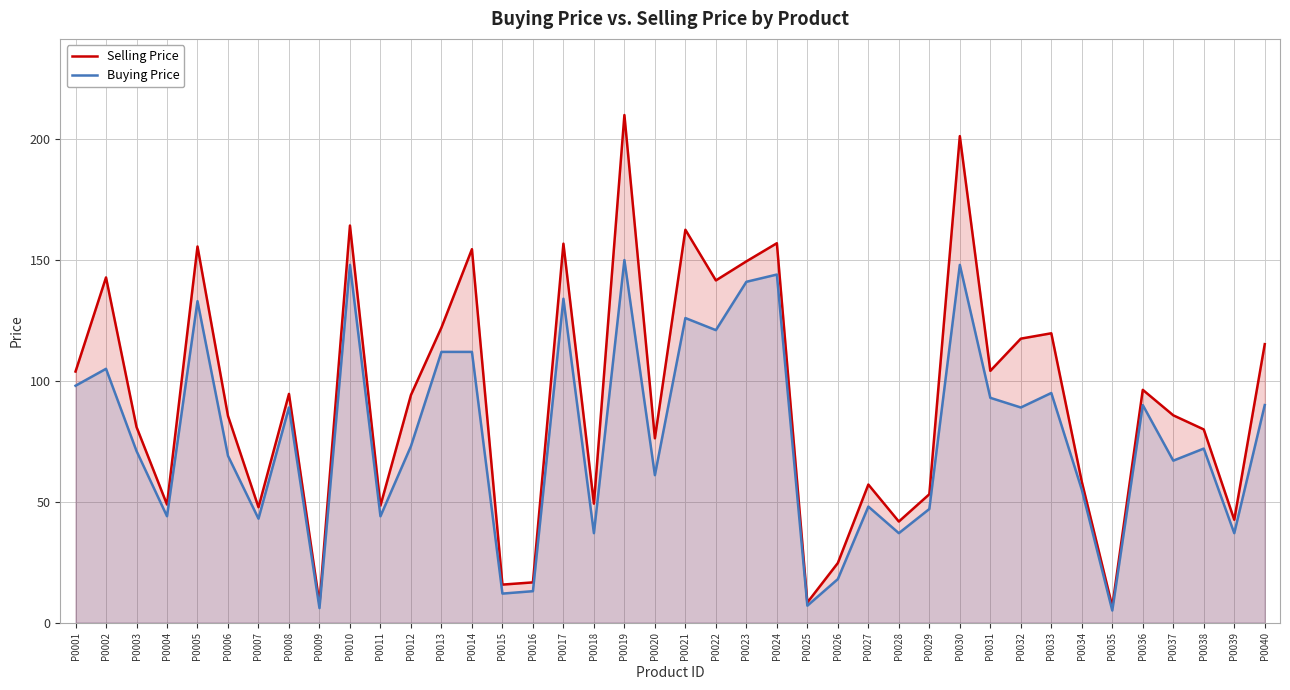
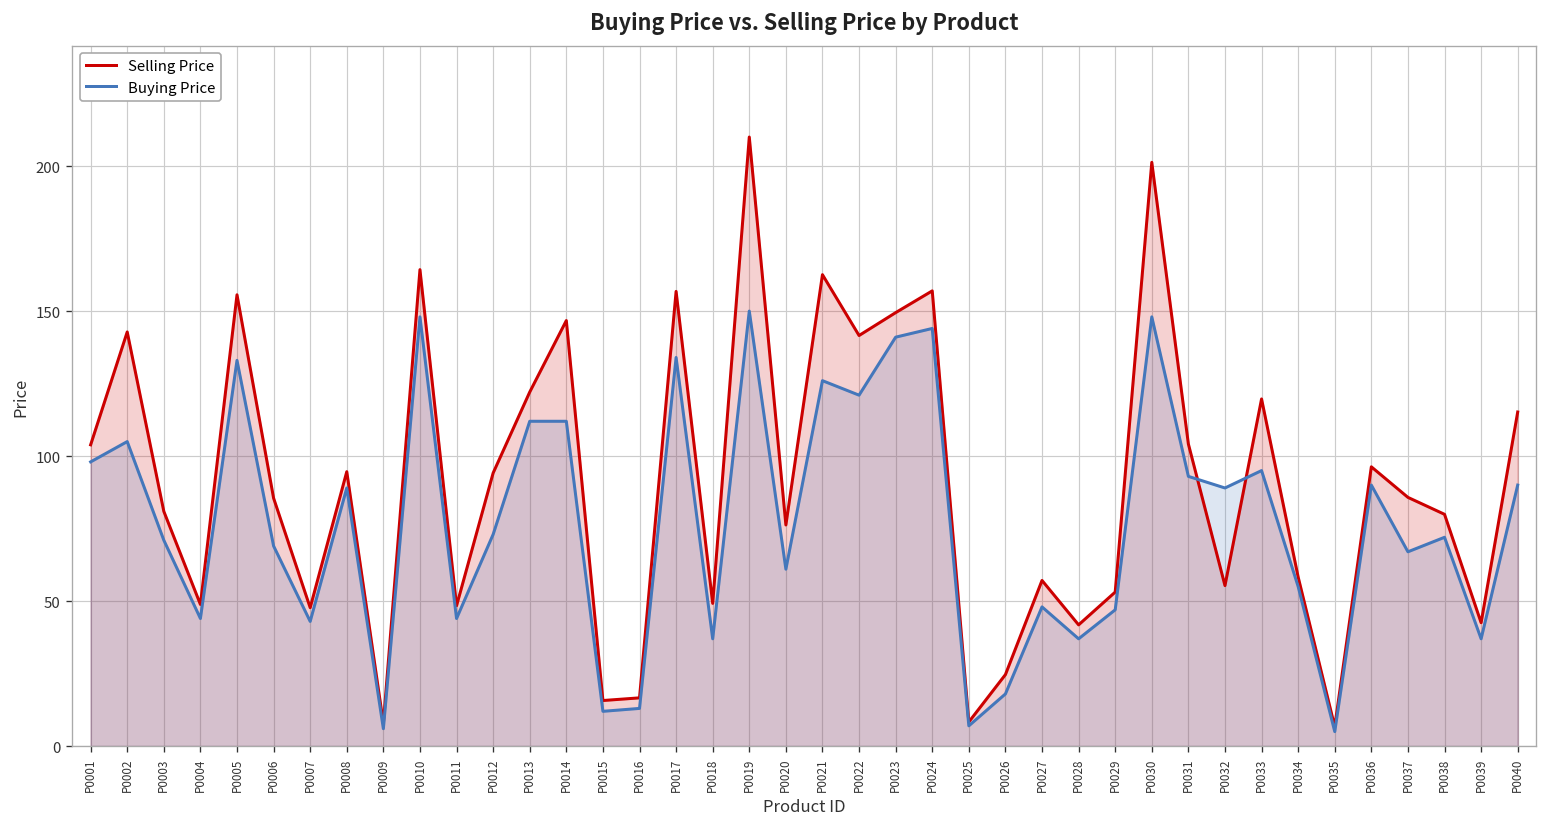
  {
    "Selling Price": {
      "P0001": 104,
      "P0002": 143,
      "P0003": 81,
      "P0004": 49,
      "P0005": 156,
      "P0006": 86,
      "P0007": 48,
      "P0008": 95,
      "P0009": 8,
      "P0010": 164,
      "P0011": 48,
      "P0012": 94,
      "P0013": 122,
-     "P0014": 154,
+     "P0014": 147,
      "P0015": 16,
      "P0016": 17,
      "P0017": 157,
      "P0018": 49,
      "P0019": 210,
      "P0020": 76,
      "P0021": 163,
      "P0022": 142,
      "P0023": 149,
      "P0024": 157,
      "P0025": 8,
      "P0026": 25,
      "P0027": 57,
      "P0028": 42,
      "P0029": 53,
      "P0030": 201,
      "P0031": 104,
-     "P0032": 117,
+     "P0032": 55,
      "P0033": 120,
      "P0034": 58,
      "P0035": 7,
      "P0036": 96,
      "P0037": 86,
      "P0038": 80,
      "P0039": 43,
      "P0040": 115
    },
    "Buying Price": {
      "P0001": 98,
      "P0002": 105,
      "P0003": 71,
      "P0004": 44,
      "P0005": 133,
      "P0006": 69,
      "P0007": 43,
      "P0008": 89,
      "P0009": 6,
      "P0010": 148,
      "P0011": 44,
      "P0012": 73,
      "P0013": 112,
      "P0014": 112,
      "P0015": 12,
      "P0016": 13,
      "P0017": 134,
      "P0018": 37,
      "P0019": 150,
      "P0020": 61,
      "P0021": 126,
      "P0022": 121,
      "P0023": 141,
      "P0024": 144,
      "P0025": 7,
      "P0026": 18,
      "P0027": 48,
      "P0028": 37,
      "P0029": 47,
      "P0030": 148,
      "P0031": 93,
      "P0032": 89,
      "P0033": 95,
      "P0034": 55,
      "P0035": 5,
      "P0036": 90,
      "P0037": 67,
      "P0038": 72,
      "P0039": 37,
      "P0040": 90
    }
  }
